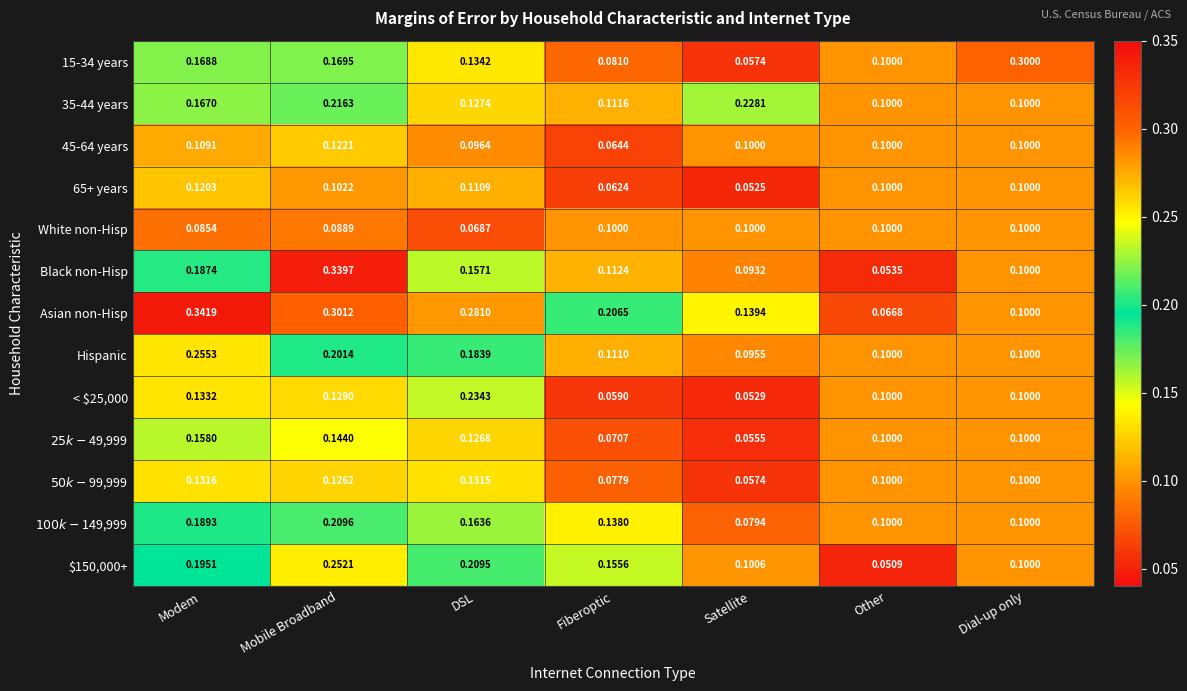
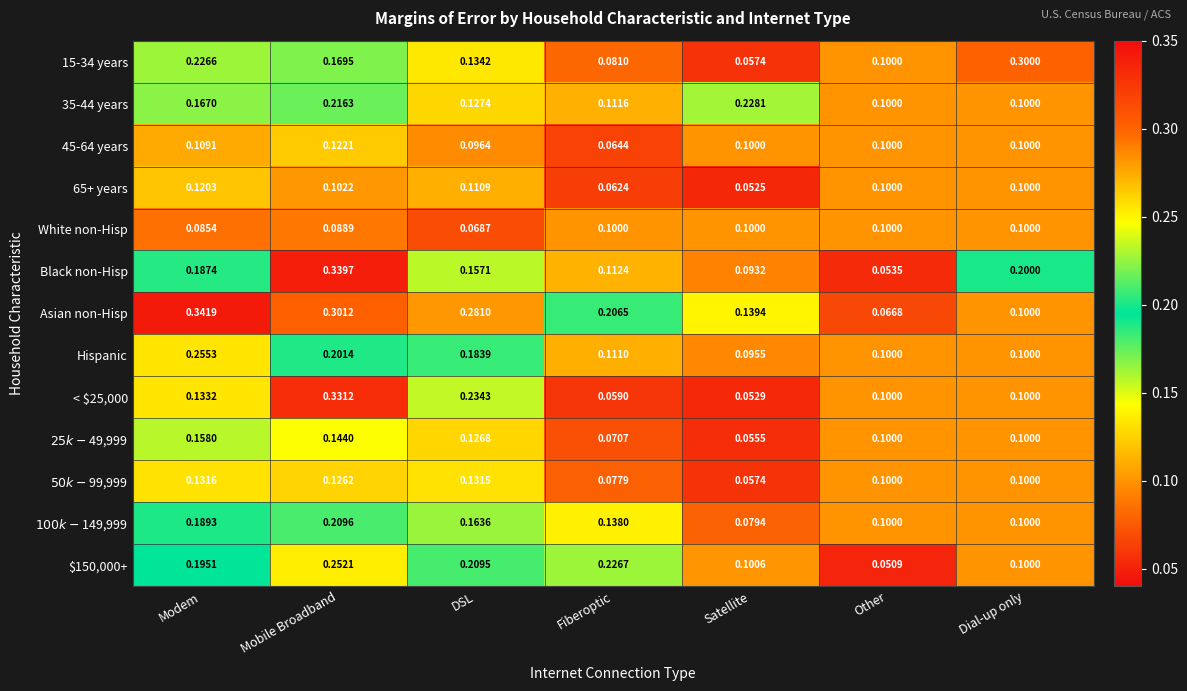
  {
    "15-34 years": {
-     "Modem": 0.1688,
+     "Modem": 0.2266,
      "Mobile Broadband": 0.1695,
      "DSL": 0.1342,
      "Fiberoptic": 0.0810,
      "Satellite": 0.0574,
      "Other": 0.1000,
      "Dial-up only": 0.3000
    },
    "35-44 years": {
      "Modem": 0.1670,
      "Mobile Broadband": 0.2163,
      "DSL": 0.1274,
      "Fiberoptic": 0.1116,
      "Satellite": 0.2281,
      "Other": 0.1000,
      "Dial-up only": 0.1000
    },
    "45-64 years": {
      "Modem": 0.1091,
      "Mobile Broadband": 0.1221,
      "DSL": 0.0964,
      "Fiberoptic": 0.0644,
      "Satellite": 0.1000,
      "Other": 0.1000,
      "Dial-up only": 0.1000
    },
    "65+ years": {
      "Modem": 0.1203,
      "Mobile Broadband": 0.1022,
      "DSL": 0.1109,
      "Fiberoptic": 0.0624,
      "Satellite": 0.0525,
      "Other": 0.1000,
      "Dial-up only": 0.1000
    },
    "White non-Hisp": {
      "Modem": 0.0854,
      "Mobile Broadband": 0.0889,
      "DSL": 0.0687,
      "Fiberoptic": 0.1000,
      "Satellite": 0.1000,
      "Other": 0.1000,
      "Dial-up only": 0.1000
    },
    "Black non-Hisp": {
      "Modem": 0.1874,
      "Mobile Broadband": 0.3397,
      "DSL": 0.1571,
      "Fiberoptic": 0.1124,
      "Satellite": 0.0932,
      "Other": 0.0535,
-     "Dial-up only": 0.1000
+     "Dial-up only": 0.2000
    },
    "Asian non-Hisp": {
      "Modem": 0.3419,
      "Mobile Broadband": 0.3012,
      "DSL": 0.2810,
      "Fiberoptic": 0.2065,
      "Satellite": 0.1394,
      "Other": 0.0668,
      "Dial-up only": 0.1000
    },
    "Hispanic": {
      "Modem": 0.2553,
      "Mobile Broadband": 0.2014,
      "DSL": 0.1839,
      "Fiberoptic": 0.1110,
      "Satellite": 0.0955,
      "Other": 0.1000,
      "Dial-up only": 0.1000
    },
    "< $25,000": {
      "Modem": 0.1332,
-     "Mobile Broadband": 0.1290,
+     "Mobile Broadband": 0.3312,
      "DSL": 0.2343,
      "Fiberoptic": 0.0590,
      "Satellite": 0.0529,
      "Other": 0.1000,
      "Dial-up only": 0.1000
    },
    "$150,000+": {
      "Modem": 0.1951,
      "Mobile Broadband": 0.2521,
      "DSL": 0.2095,
-     "Fiberoptic": 0.1556,
+     "Fiberoptic": 0.2267,
      "Satellite": 0.1006,
      "Other": 0.0509,
      "Dial-up only": 0.1000
    }
  }
